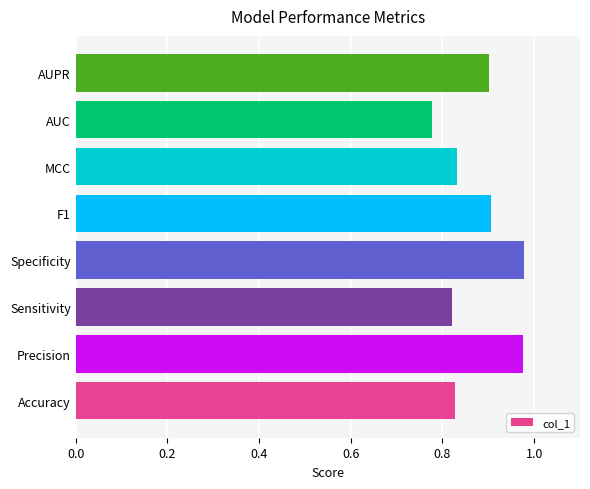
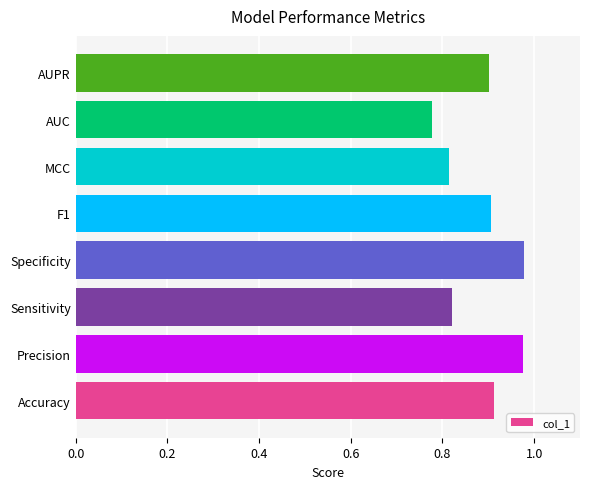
  {
    "AUPR": 0.90,
    "AUC": 0.78,
-   "MCC": 0.83,
+   "MCC": 0.81,
    "F1": 0.91,
    "Specificity": 0.98,
    "Sensitivity": 0.82,
    "Precision": 0.98,
-   "Accuracy": 0.83
+   "Accuracy": 0.91
  }
